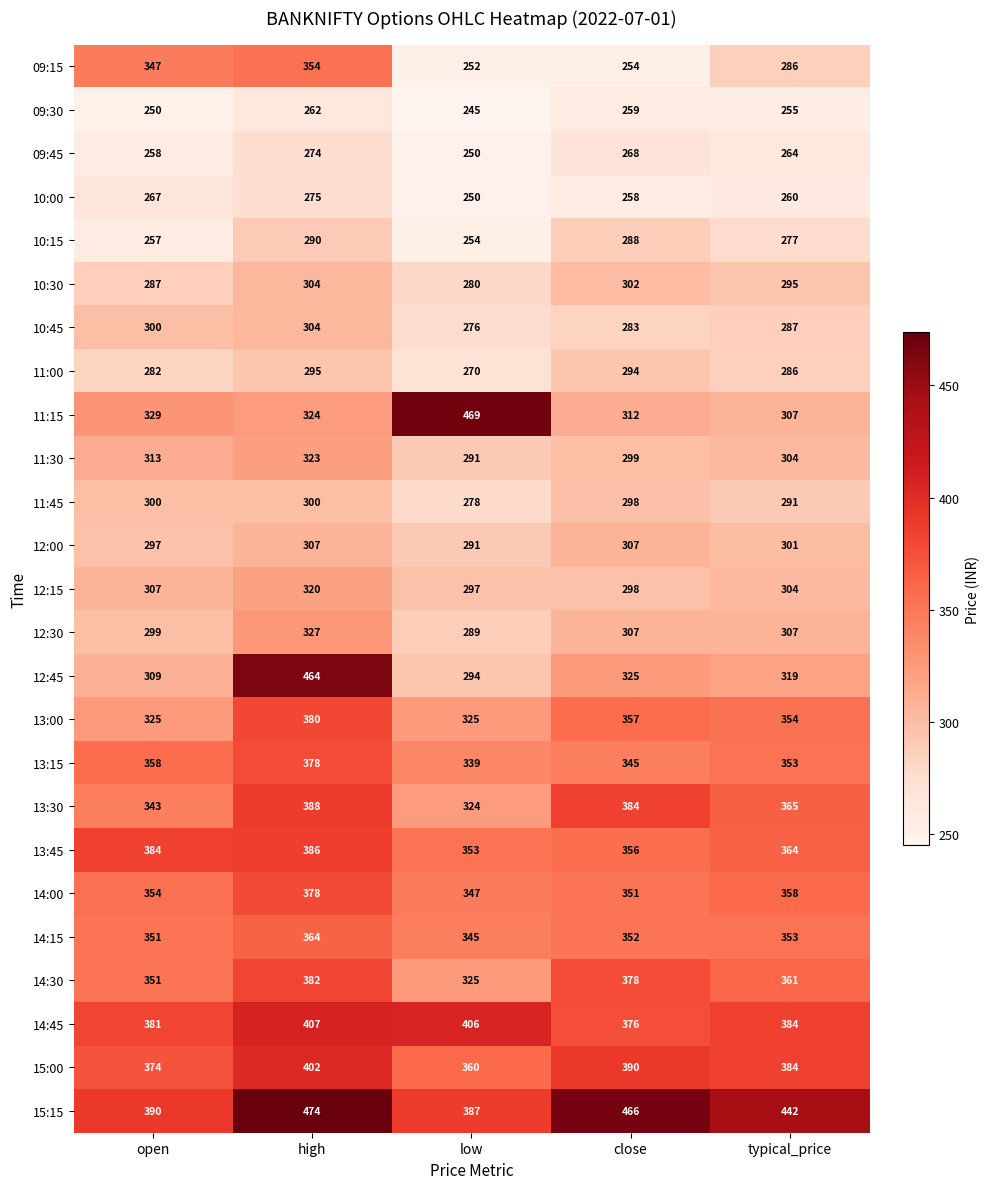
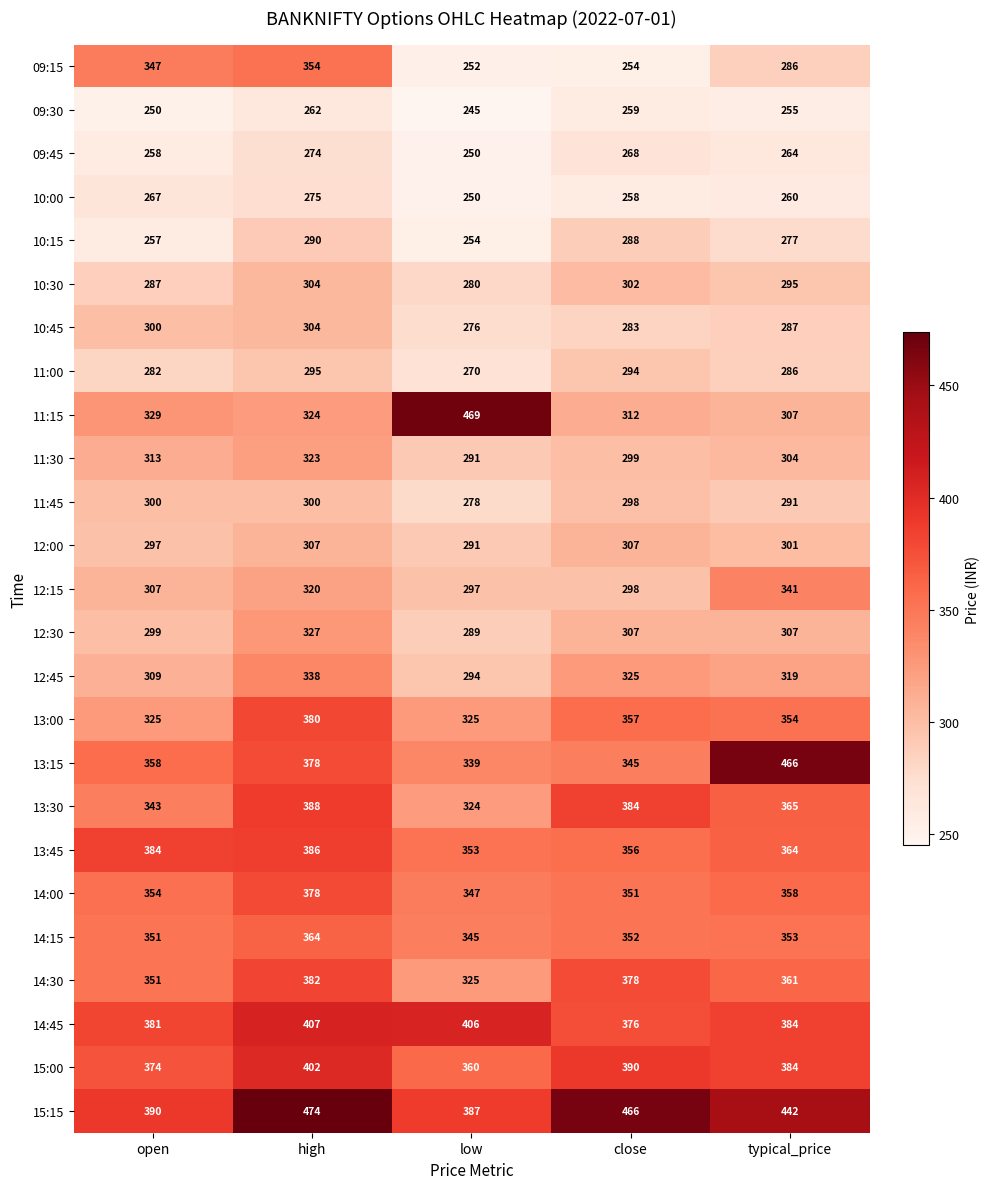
  {
    "09:15": {
      "open": 347,
      "high": 354,
      "low": 252,
      "close": 254,
      "typical_price": 286
    },
    "09:30": {
      "open": 250,
      "high": 262,
      "low": 245,
      "close": 259,
      "typical_price": 255
    },
    "09:45": {
      "open": 258,
      "high": 274,
      "low": 250,
      "close": 268,
      "typical_price": 264
    },
    "10:00": {
      "open": 267,
      "high": 275,
      "low": 250,
      "close": 258,
      "typical_price": 260
    },
    "10:15": {
      "open": 257,
      "high": 290,
      "low": 254,
      "close": 288,
      "typical_price": 277
    },
    "10:30": {
      "open": 287,
      "high": 304,
      "low": 280,
      "close": 302,
      "typical_price": 295
    },
    "10:45": {
      "open": 300,
      "high": 304,
      "low": 276,
      "close": 283,
      "typical_price": 287
    },
    "11:00": {
      "open": 282,
      "high": 295,
      "low": 270,
      "close": 294,
      "typical_price": 286
    },
    "11:15": {
      "open": 329,
      "high": 324,
      "low": 469,
      "close": 312,
      "typical_price": 307
    },
    "11:30": {
      "open": 313,
      "high": 323,
      "low": 291,
      "close": 299,
      "typical_price": 304
    },
    "11:45": {
      "open": 300,
      "high": 300,
      "low": 278,
      "close": 298,
      "typical_price": 291
    },
    "12:00": {
      "open": 297,
      "high": 307,
      "low": 291,
      "close": 307,
      "typical_price": 301
    },
    "12:15": {
      "open": 307,
      "high": 320,
      "low": 297,
      "close": 298,
-     "typical_price": 304
+     "typical_price": 341
    },
    "12:30": {
      "open": 299,
      "high": 327,
      "low": 289,
      "close": 307,
      "typical_price": 307
    },
    "12:45": {
      "open": 309,
-     "high": 464,
+     "high": 338,
      "low": 294,
      "close": 325,
      "typical_price": 319
    },
    "13:00": {
      "open": 325,
      "high": 380,
      "low": 325,
      "close": 357,
      "typical_price": 354
    },
    "13:15": {
      "open": 358,
      "high": 378,
      "low": 339,
      "close": 345,
-     "typical_price": 353
+     "typical_price": 466
    },
    "13:30": {
      "open": 343,
      "high": 388,
      "low": 324,
      "close": 384,
      "typical_price": 365
    },
    "13:45": {
      "open": 384,
      "high": 386,
      "low": 353,
      "close": 356,
      "typical_price": 364
    },
    "14:00": {
      "open": 354,
      "high": 378,
      "low": 347,
      "close": 351,
      "typical_price": 358
    },
    "14:15": {
      "open": 351,
      "high": 364,
      "low": 345,
      "close": 352,
      "typical_price": 353
    },
    "14:30": {
      "open": 351,
      "high": 382,
      "low": 325,
      "close": 378,
      "typical_price": 361
    },
    "14:45": {
      "open": 381,
      "high": 407,
      "low": 406,
      "close": 376,
      "typical_price": 384
    },
    "15:00": {
      "open": 374,
      "high": 402,
      "low": 360,
      "close": 390,
      "typical_price": 384
    },
    "15:15": {
      "open": 390,
      "high": 474,
      "low": 387,
      "close": 466,
      "typical_price": 442
    }
  }
